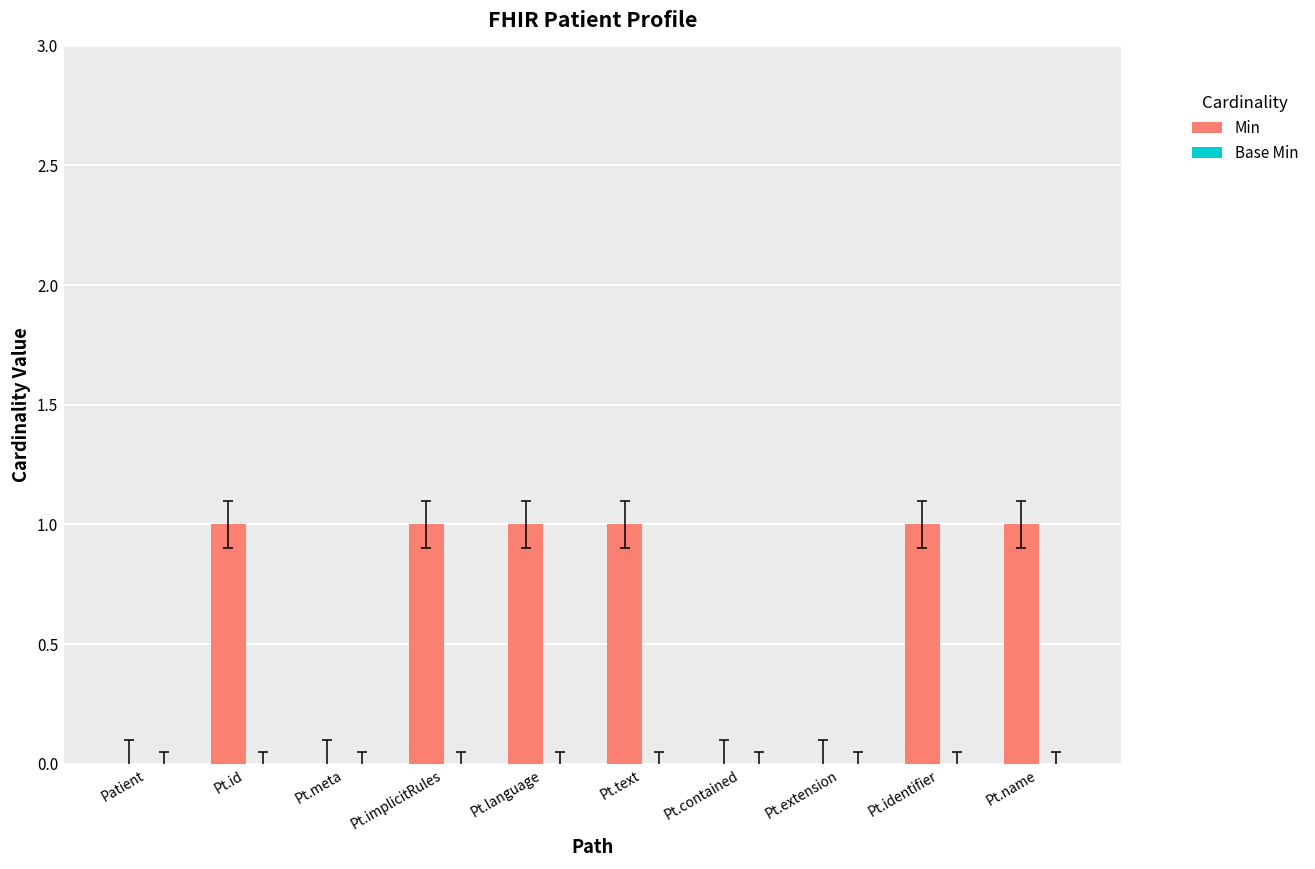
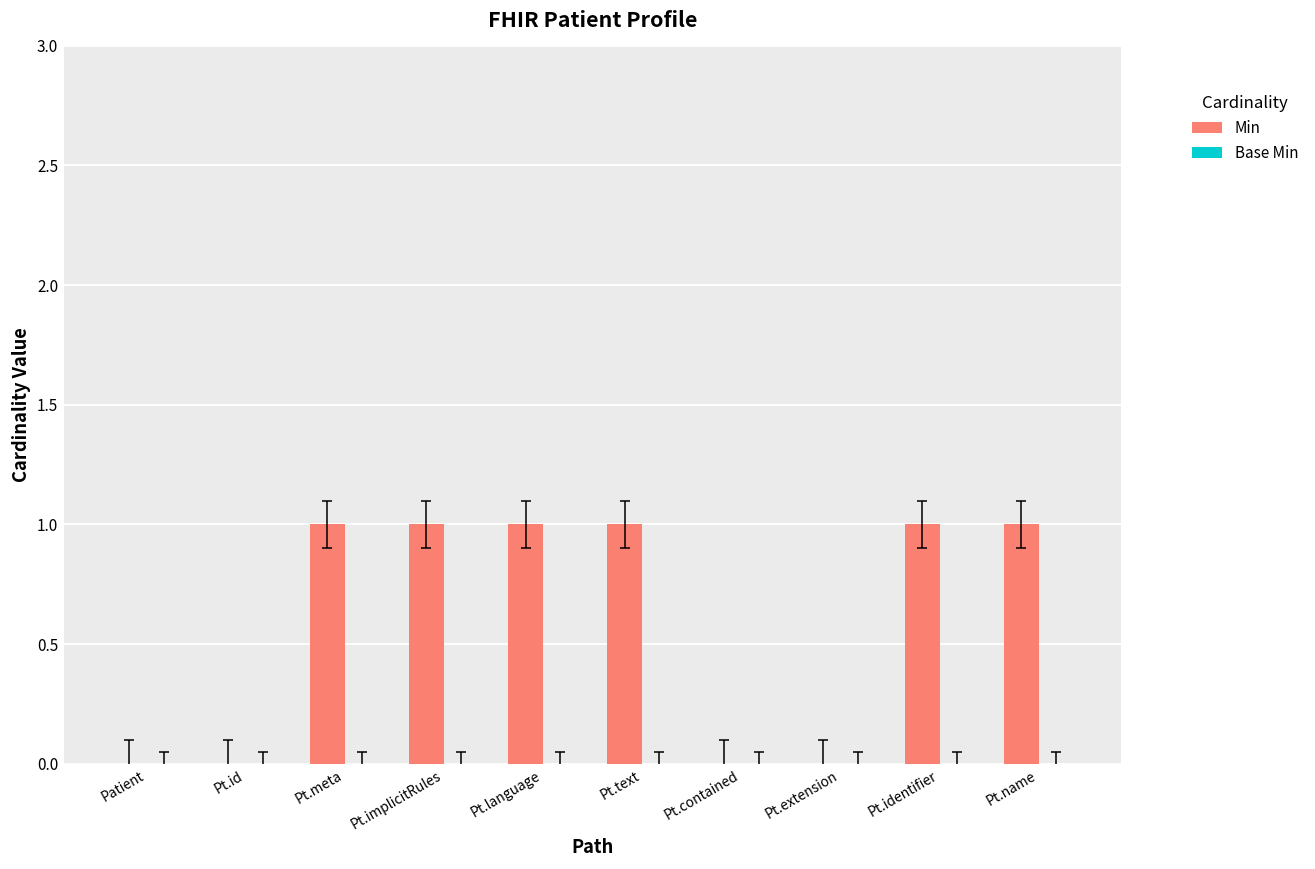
  {
    "Min": {
      "Patient": 0,
-     "Pt.id": 1,
-     "Pt.meta": 0,
+     "Pt.id": 0,
+     "Pt.meta": 1,
      "Pt.implicitRules": 1,
      "Pt.language": 1,
      "Pt.text": 1,
      "Pt.contained": 0,
      "Pt.extension": 0,
      "Pt.identifier": 1,
      "Pt.name": 1
    },
    "Base Min": {
      "Patient": 0,
      "Pt.id": 0,
      "Pt.meta": 0,
      "Pt.implicitRules": 0,
      "Pt.language": 0,
      "Pt.text": 0,
      "Pt.contained": 0,
      "Pt.extension": 0,
      "Pt.identifier": 0,
      "Pt.name": 0
    }
  }
